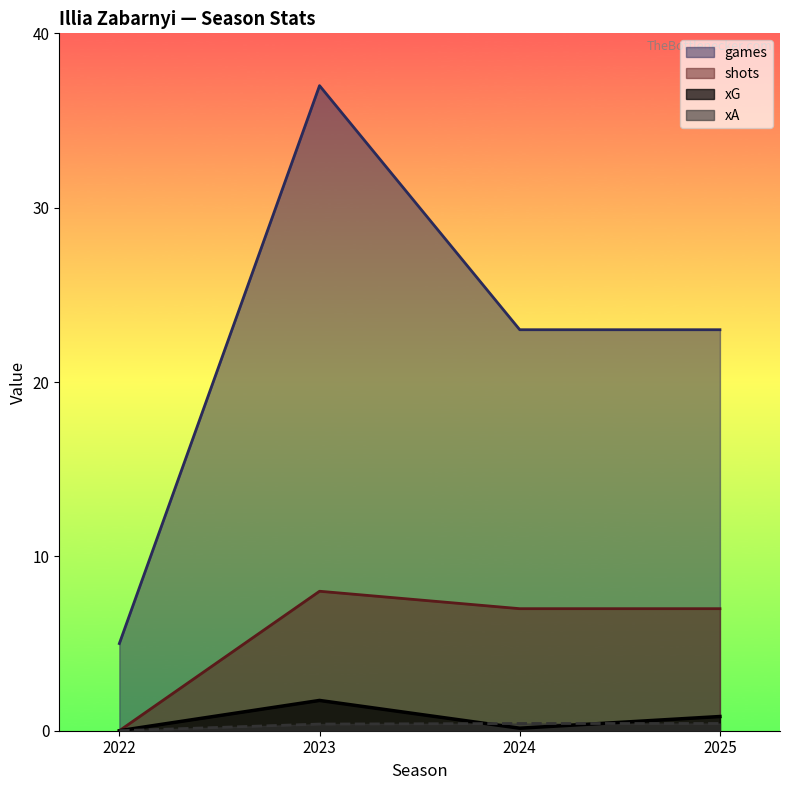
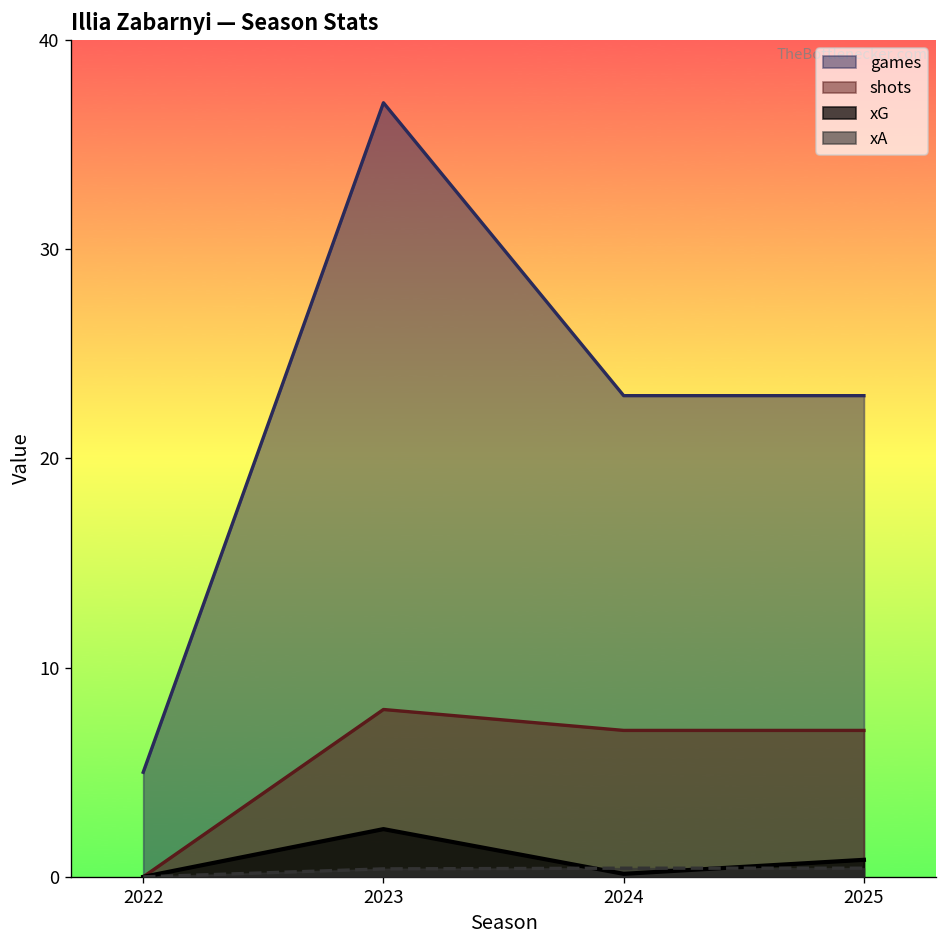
  {
    "xG": {
-     "2023": 1.7,
+     "2023": 2.3,
      "2024": 0.1,
      "2025": 0.8
    }
  }
